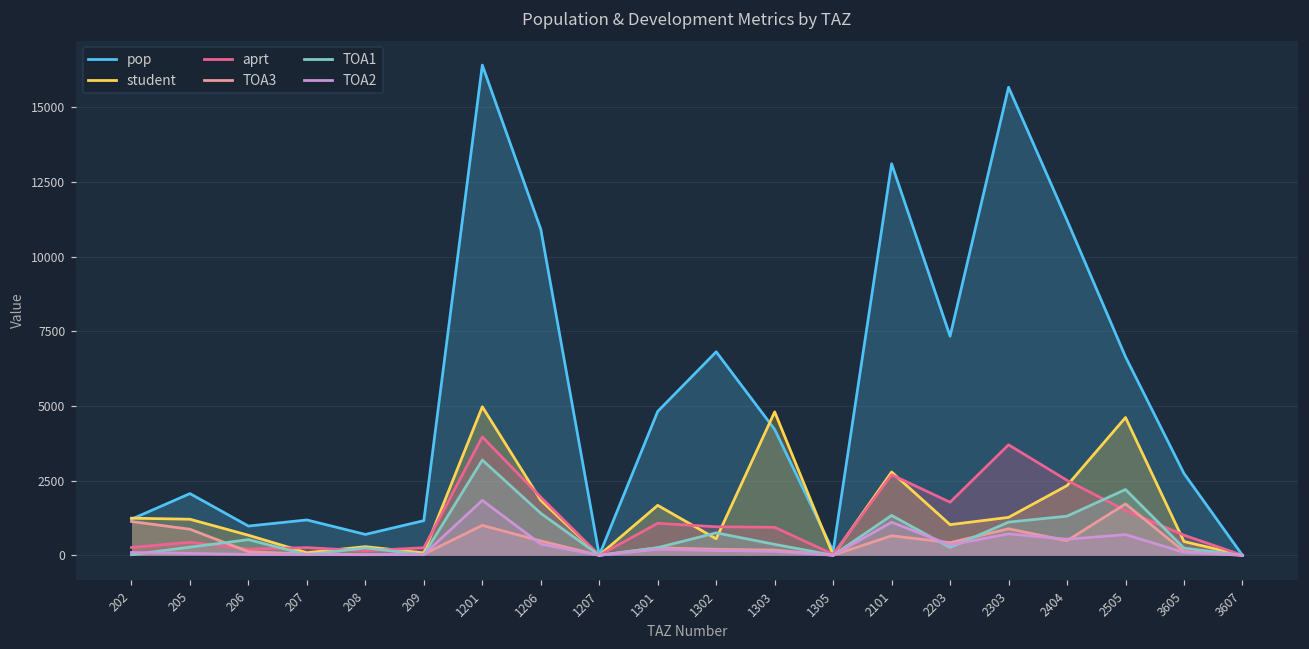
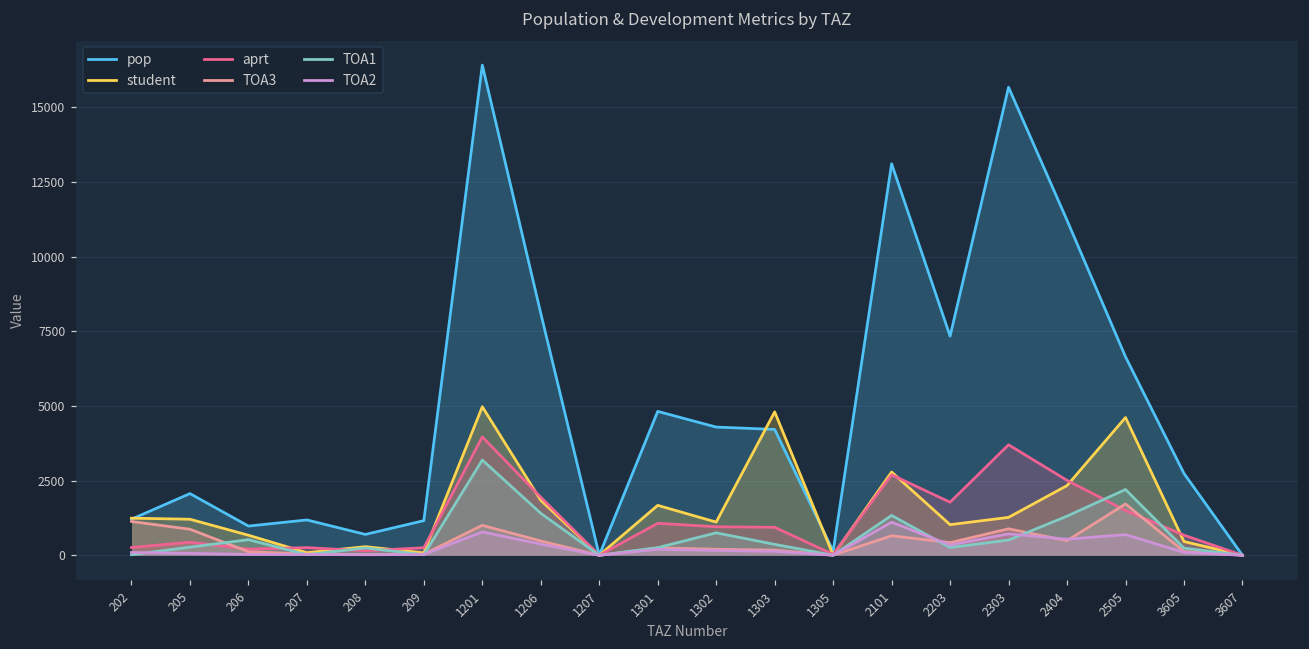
  {
    "pop": {
      "205": 2100,
      "206": 1000,
      "207": 1200,
      "208": 700,
      "209": 1200,
      "1201": 16400,
-     "1206": 10900,
+     "1206": 8100,
      "1301": 4800,
-     "1302": 6800,
+     "1302": 4300,
      "1303": 4200,
      "1305": 100,
      "2101": 13100,
      "2203": 7300,
      "2303": 15700,
      "2404": 11200,
      "2505": 6600,
      "3605": 2700
    },
    "student": {
      "205": 1200,
      "206": 700,
      "1201": 5000,
      "1206": 1800,
      "1301": 1700,
-     "1302": 600,
+     "1302": 1100,
      "1303": 4800,
      "2203": 1000,
      "2303": 1300,
      "2404": 2300,
      "2505": 4600,
      "3605": 500
    },
    "TOA1": {
      "205": 300,
      "206": 500,
      "1201": 3200,
      "1206": 1400,
      "1302": 800,
      "1303": 400,
      "2101": 1300,
-     "2303": 1100,
+     "2303": 500,
      "2404": 1300,
      "2505": 2200,
      "3605": 200
    },
    "TOA2": {
      "205": 100,
-     "1201": 1800,
+     "1201": 800,
      "1206": 400,
      "2101": 1100,
      "2303": 700,
      "2505": 700
    }
  }
